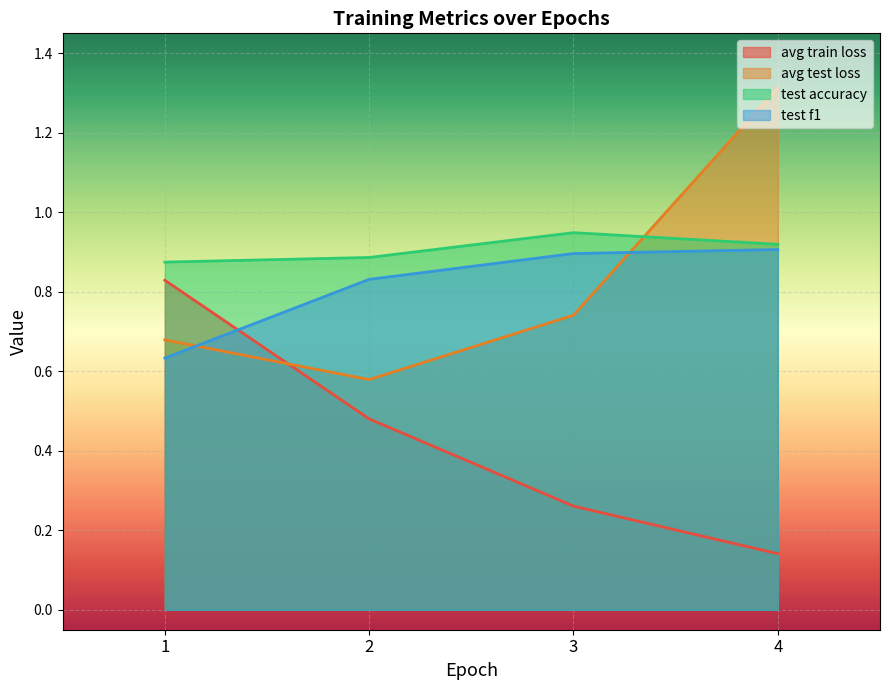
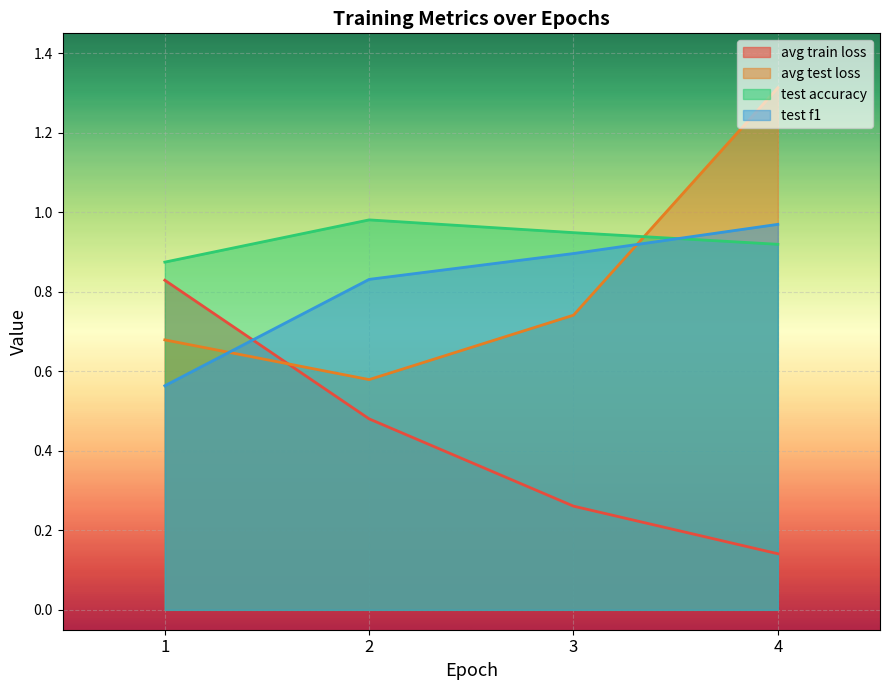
  {
    "test accuracy": {
      "1": 0.87,
-     "2": 0.89,
+     "2": 0.98,
      "3": 0.95,
      "4": 0.92
    },
    "test f1": {
-     "1": 0.63,
+     "1": 0.56,
      "2": 0.83,
      "3": 0.90,
-     "4": 0.91
+     "4": 0.97
    }
  }
